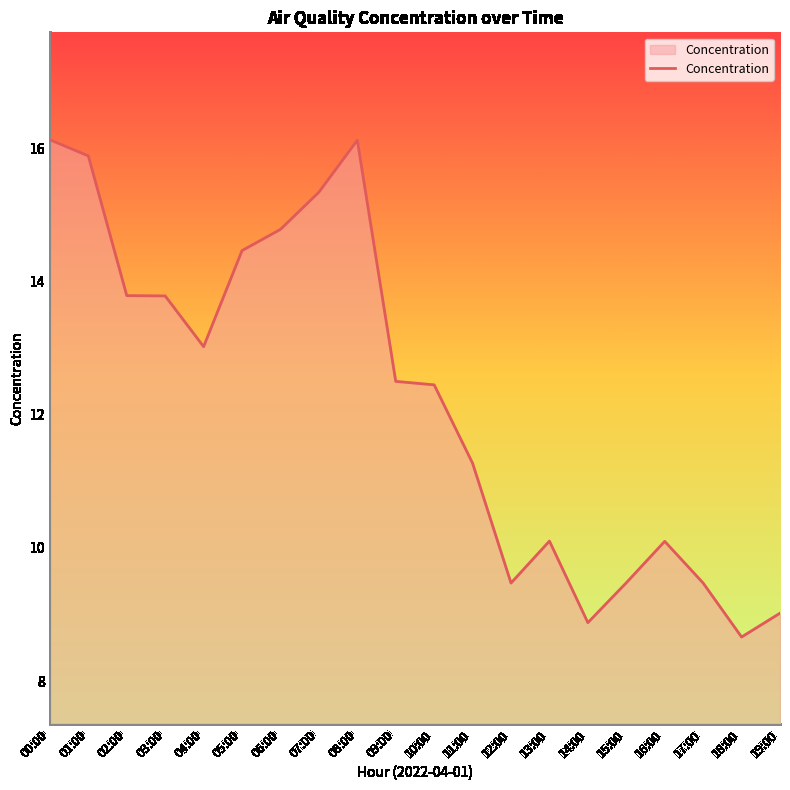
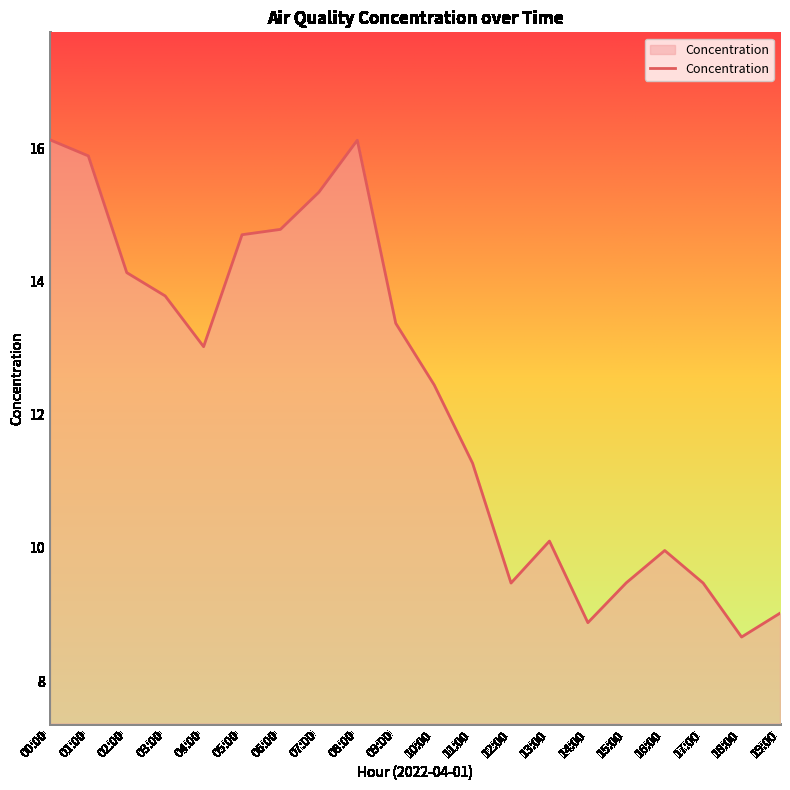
  {
    "00:00": 16.1,
    "01:00": 15.9,
-   "02:00": 13.8,
+   "02:00": 14.1,
    "03:00": 13.8,
    "04:00": 13.0,
-   "05:00": 14.5,
+   "05:00": 14.7,
    "06:00": 14.8,
    "07:00": 15.3,
    "08:00": 16.1,
-   "09:00": 12.5,
+   "09:00": 13.4,
    "10:00": 12.4,
    "11:00": 11.3,
    "12:00": 9.5,
    "13:00": 10.1,
    "14:00": 8.9,
    "15:00": 9.5,
-   "16:00": 10.1,
+   "16:00": 10.0,
    "17:00": 9.5,
    "18:00": 8.7,
    "19:00": 9.0
  }
